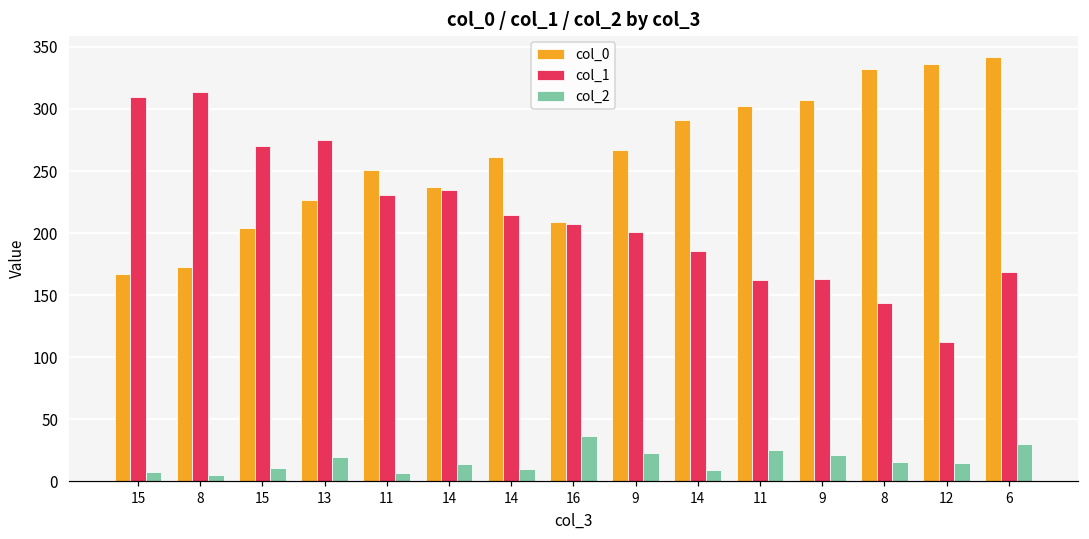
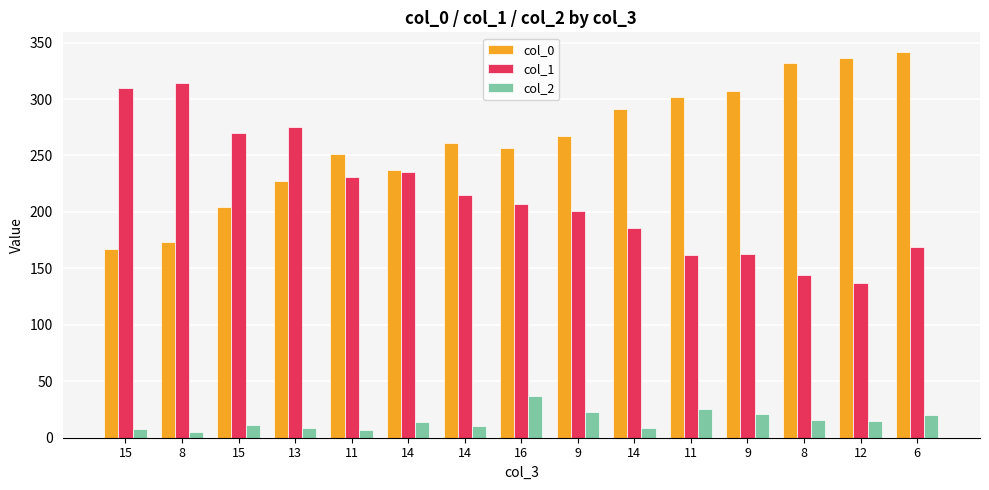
  {
    "col_0": {
      "13": 227,
-     "16": 209,
+     "16": 257,
      "12": 336,
      "6": 342
    },
    "col_1": {
      "13": 275,
      "16": 207,
-     "12": 112,
+     "12": 137,
      "6": 169
    },
    "col_2": {
-     "13": 20,
+     "13": 9,
      "16": 37,
      "12": 15,
-     "6": 30
+     "6": 20
    }
  }
